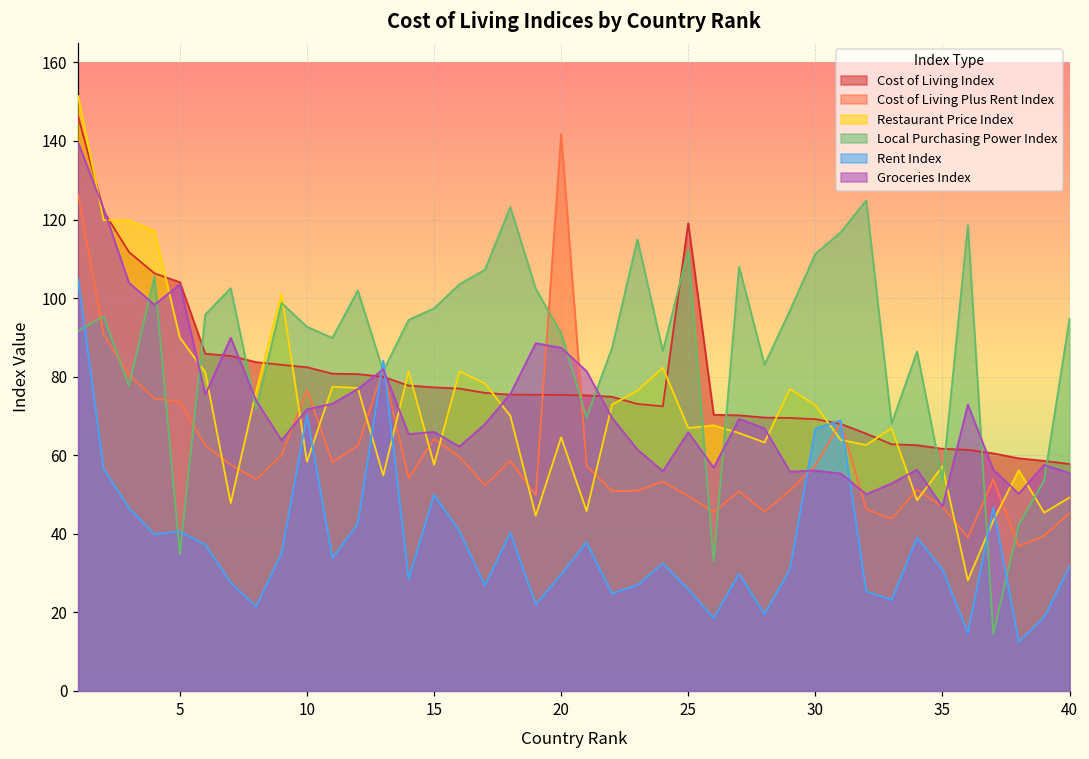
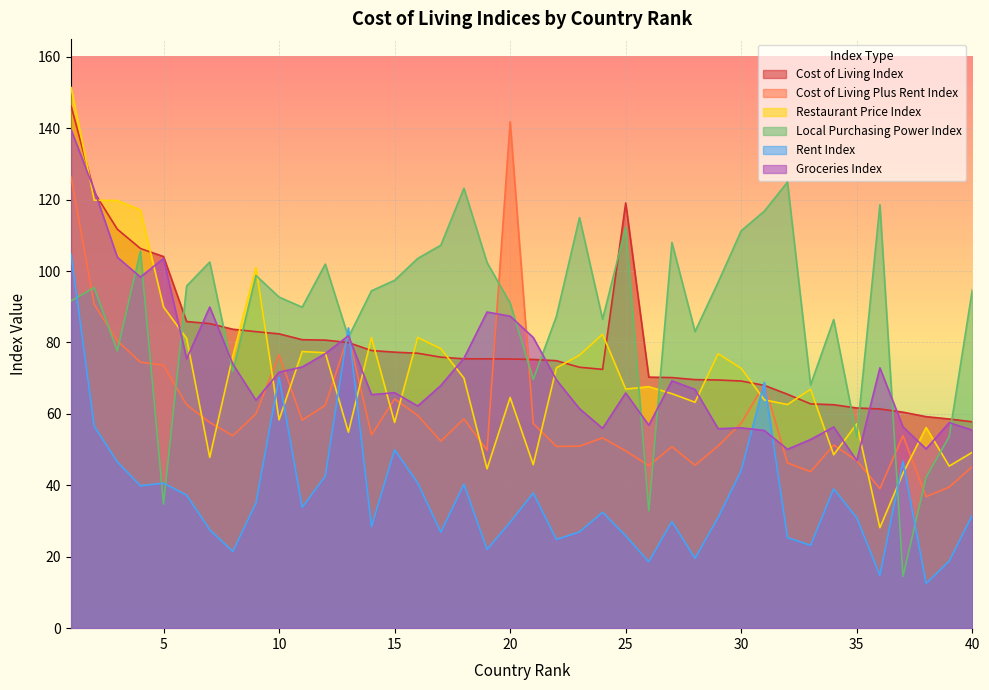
  {
    "Cost of Living Index": {
      "10": 82,
      "15": 77,
      "20": 75,
      "25": 119,
      "30": 69,
      "35": 62,
      "40": 58
    },
    "Cost of Living Plus Rent Index": {
      "5": 74,
      "10": 77,
      "15": 64,
      "20": 142,
      "25": 50,
      "30": 57,
      "40": 45
    },
    "Restaurant Price Index": {
      "5": 90,
      "10": 58,
      "15": 58,
      "20": 65,
      "25": 67,
      "30": 73,
      "35": 57,
      "40": 49
    },
    "Local Purchasing Power Index": {
      "5": 35,
      "10": 93,
      "15": 97,
      "20": 91,
      "25": 112,
      "30": 111,
      "35": 54,
      "40": 95
    },
    "Rent Index": {
      "5": 41,
      "10": 70,
      "15": 50,
      "20": 30,
      "25": 26,
-     "30": 67,
+     "30": 44,
      "35": 31,
      "40": 32
    },
    "Groceries Index": {
      "10": 72,
      "15": 66,
      "20": 87,
      "25": 66,
      "30": 56,
      "40": 55
    }
  }
